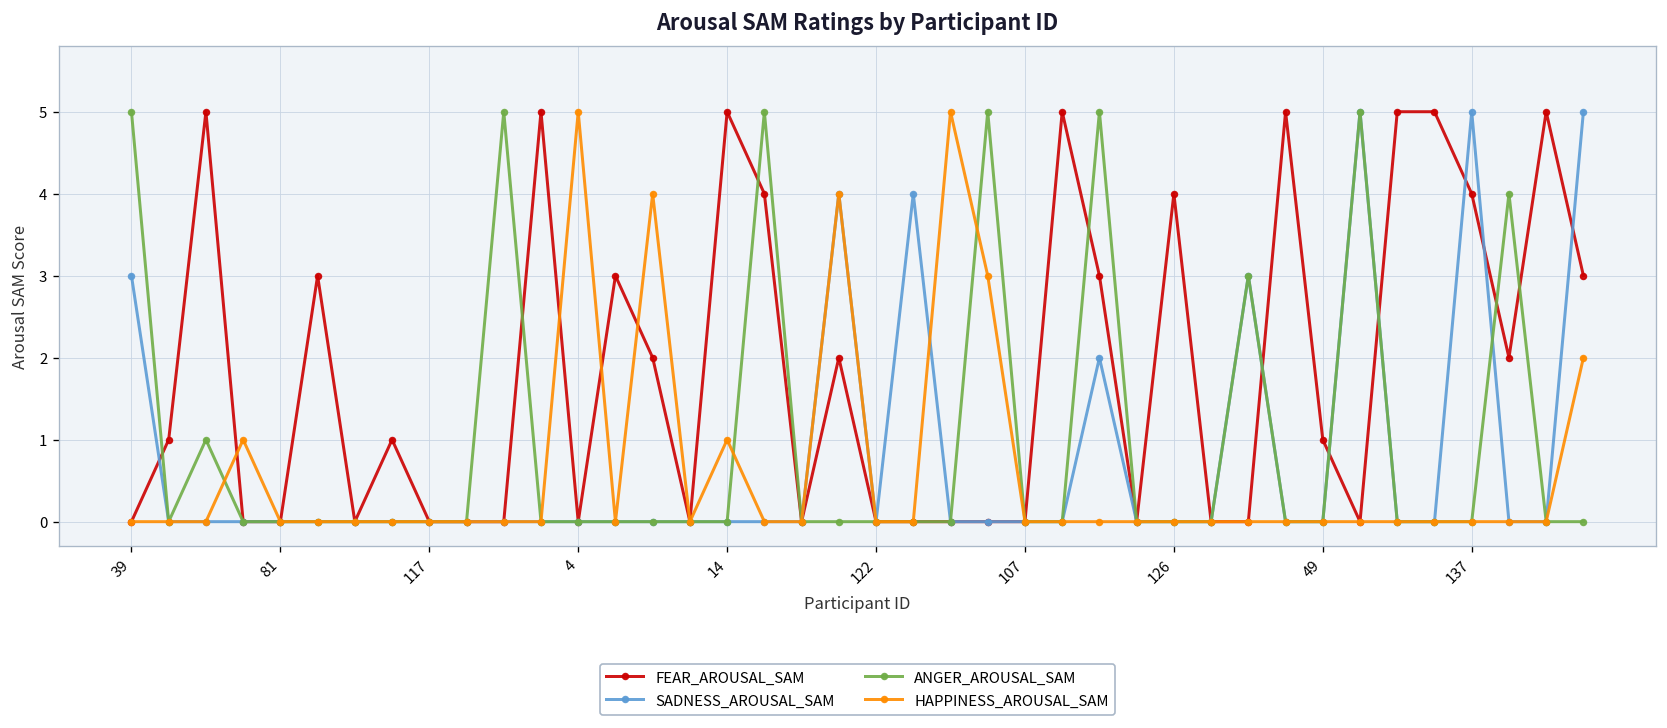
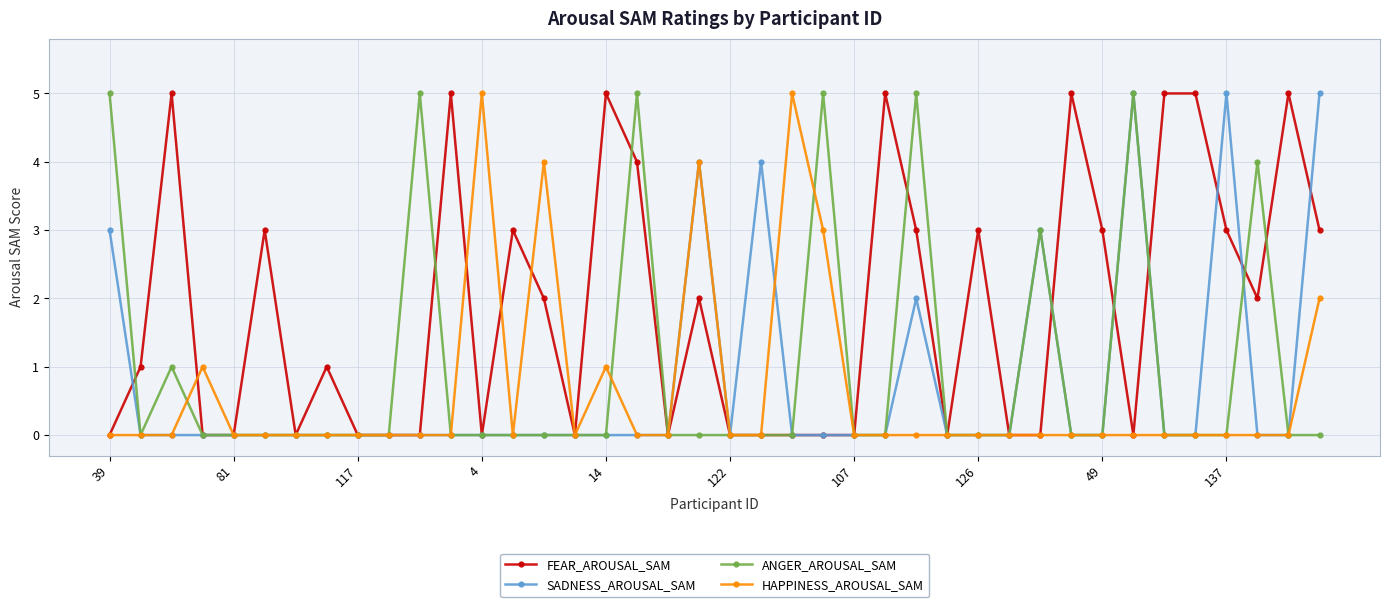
  {
    "FEAR_AROUSAL_SAM": {
-     "126": 4,
-     "49": 1,
-     "137": 4
+     "126": 3,
+     "49": 3,
+     "137": 3
    },
    "SADNESS_AROUSAL_SAM": {
      "137": 5
    },
    "HAPPINESS_AROUSAL_SAM": {
      "4": 5
    }
  }
